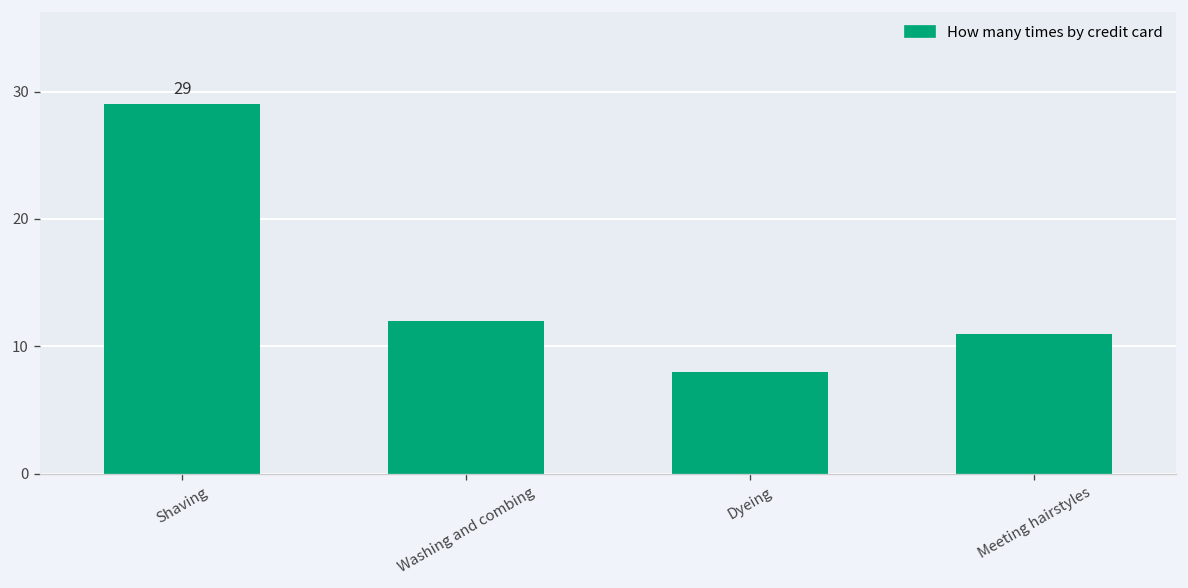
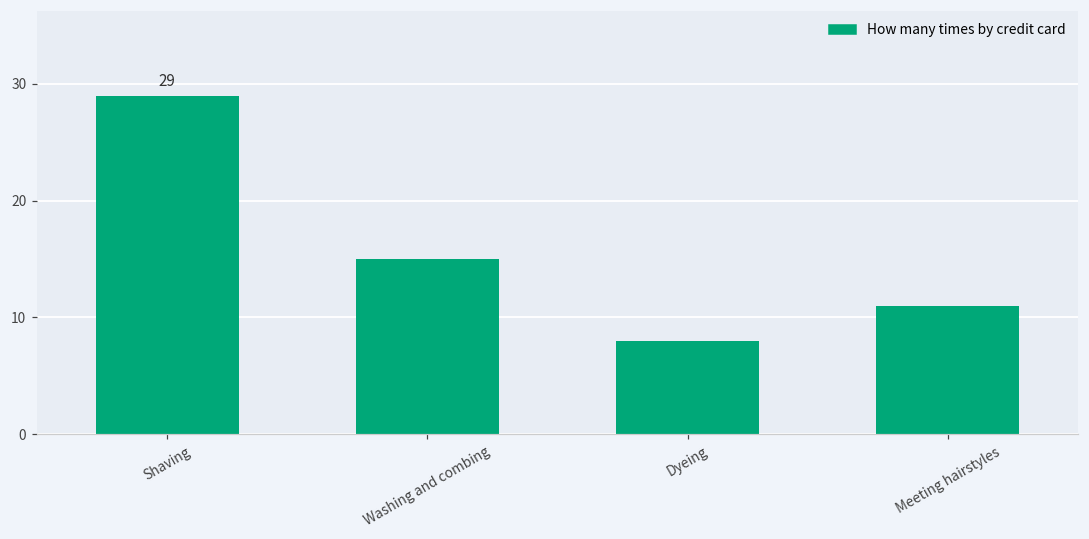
  {
-   "Washing and combing": 12,
+   "Washing and combing": 15,
    "Dyeing": 8,
    "Meeting hairstyles": 11
  }
